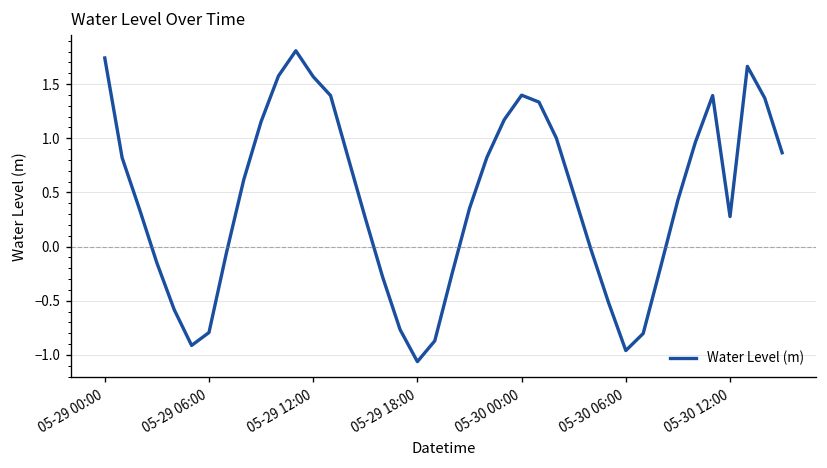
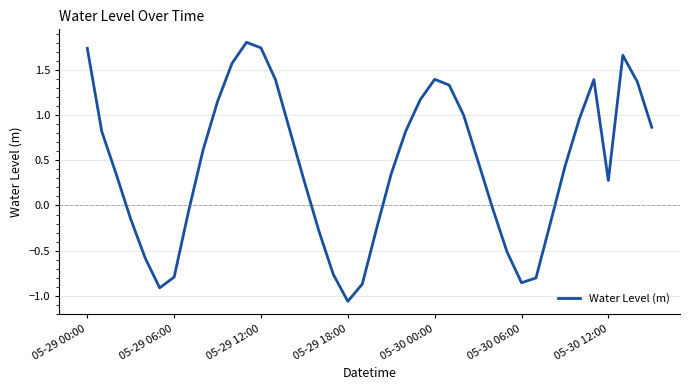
  {
    "05-29 00:00": 1.7,
    "05-29 06:00": -0.8,
-   "05-29 12:00": 1.6,
+   "05-29 12:00": 1.7,
    "05-29 18:00": -1.1,
    "05-30 00:00": 1.4,
-   "05-30 06:00": -1.0,
+   "05-30 06:00": -0.9,
    "05-30 12:00": 0.3
  }
